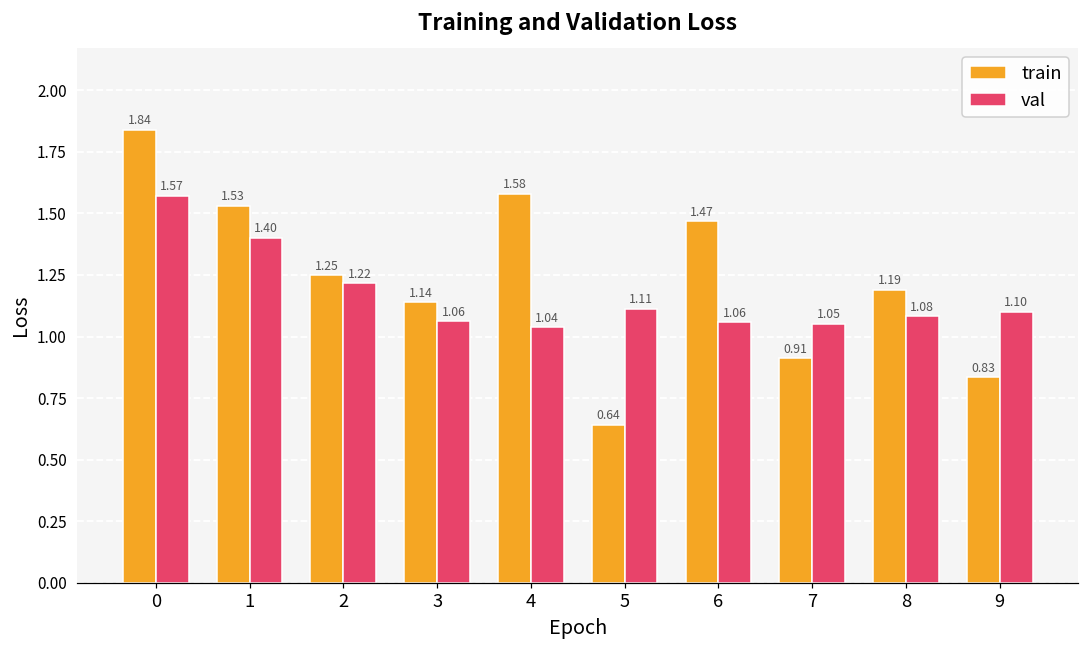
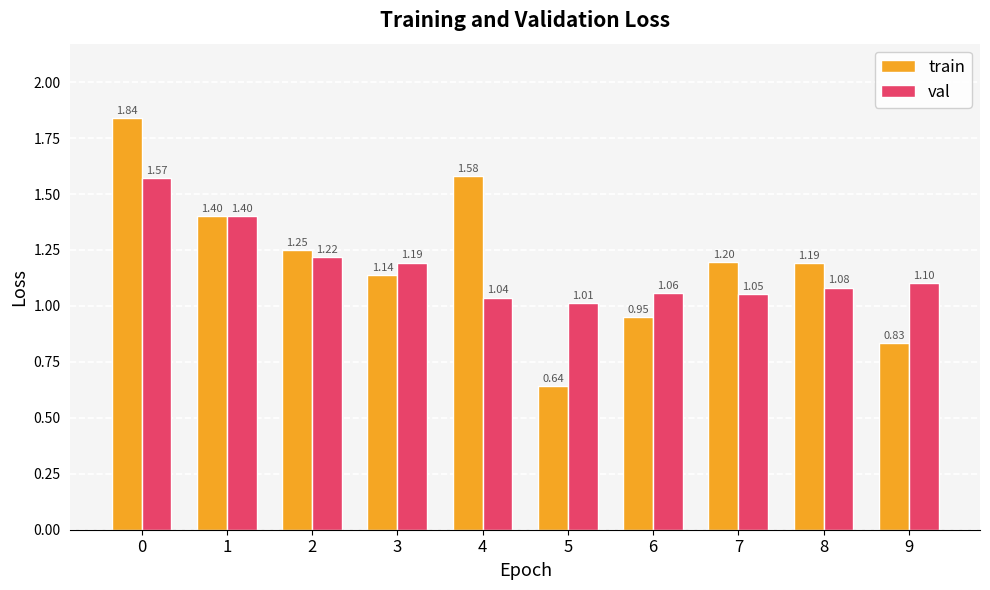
  {
    "train": {
      "0": 1.84,
-     "1": 1.53,
+     "1": 1.40,
      "2": 1.25,
      "3": 1.14,
      "4": 1.58,
      "5": 0.64,
-     "6": 1.47,
-     "7": 0.91,
+     "6": 0.95,
+     "7": 1.20,
      "8": 1.19,
      "9": 0.83
    },
    "val": {
      "0": 1.57,
      "1": 1.40,
      "2": 1.22,
-     "3": 1.06,
+     "3": 1.19,
      "4": 1.04,
-     "5": 1.11,
+     "5": 1.01,
      "6": 1.06,
      "7": 1.05,
      "8": 1.08,
      "9": 1.10
    }
  }
